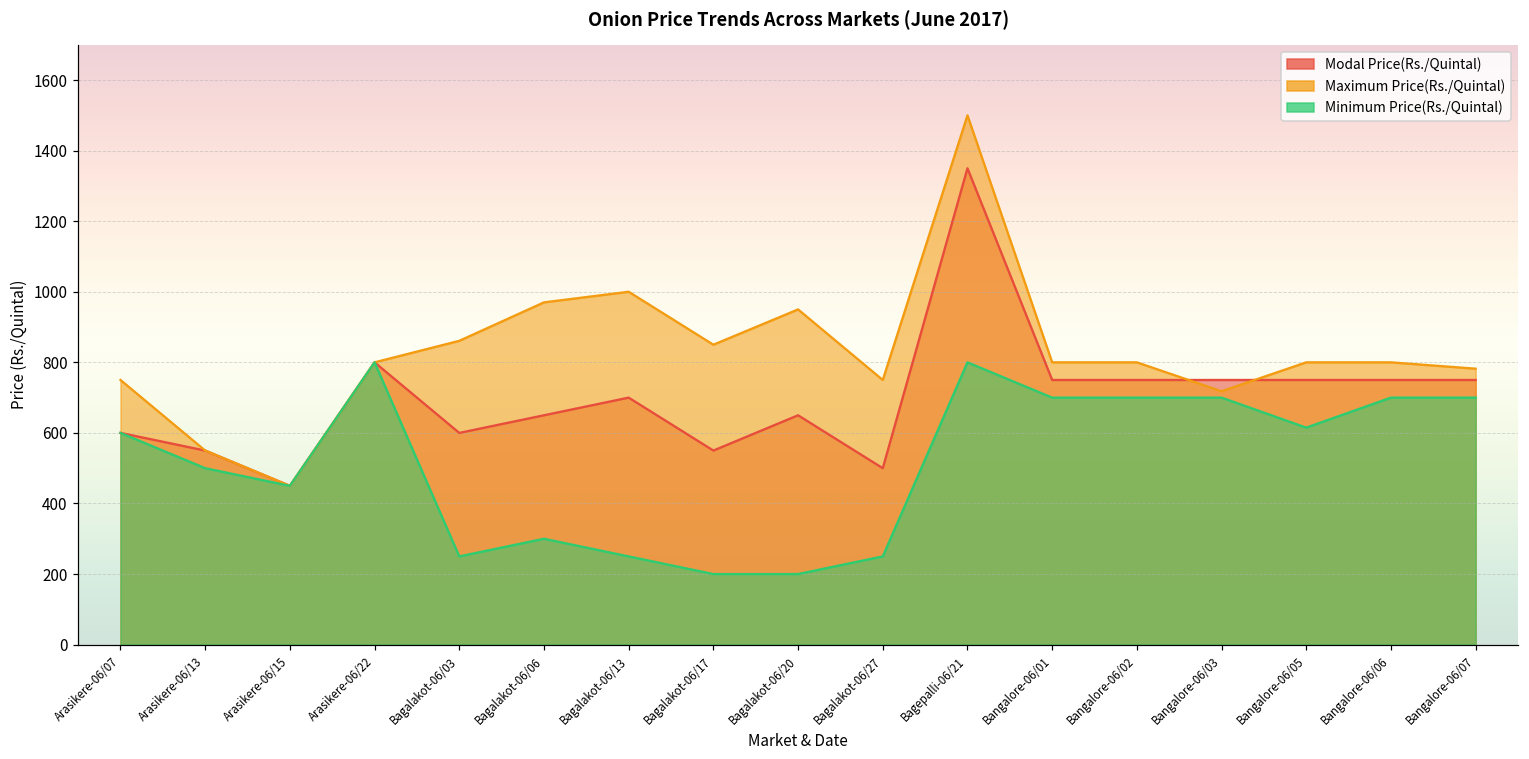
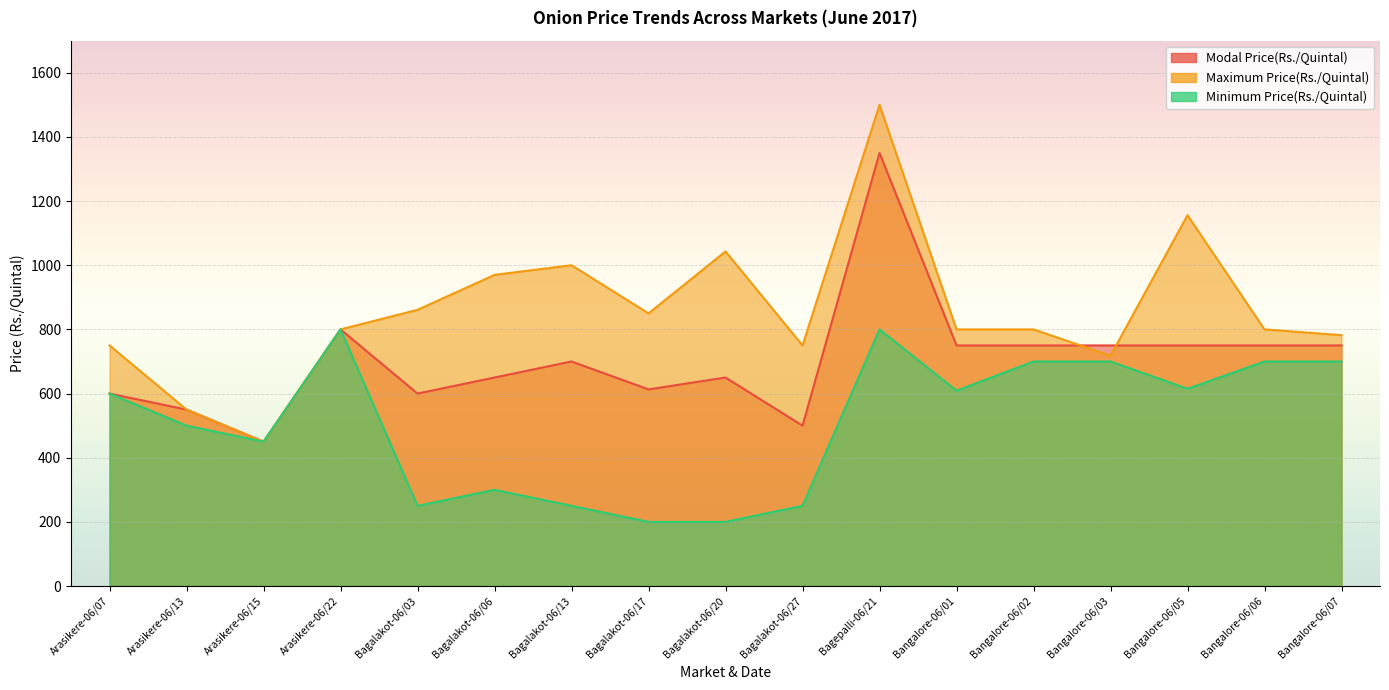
  {
    "Modal Price(Rs./Quintal)": {
      "Bagalakot-06/03": 600,
      "Bagalakot-06/06": 650,
      "Bagalakot-06/13": 700,
-     "Bagalakot-06/17": 550,
+     "Bagalakot-06/17": 610,
      "Bagalakot-06/20": 650,
      "Bagalakot-06/27": 500,
      "Bagepalli-06/21": 1350,
      "Bangalore-06/01": 750,
      "Bangalore-06/02": 750,
      "Bangalore-06/03": 750,
      "Bangalore-06/05": 750,
      "Bangalore-06/06": 750,
      "Bangalore-06/07": 750
    },
    "Maximum Price(Rs./Quintal)": {
      "Arasikere-06/07": 750,
      "Bagalakot-06/03": 860,
      "Bagalakot-06/06": 970,
      "Bagalakot-06/13": 1000,
      "Bagalakot-06/17": 850,
-     "Bagalakot-06/20": 950,
+     "Bagalakot-06/20": 1040,
      "Bagalakot-06/27": 750,
      "Bagepalli-06/21": 1500,
      "Bangalore-06/01": 800,
      "Bangalore-06/02": 800,
      "Bangalore-06/03": 720,
-     "Bangalore-06/05": 800,
+     "Bangalore-06/05": 1160,
      "Bangalore-06/06": 800,
      "Bangalore-06/07": 780
    },
    "Minimum Price(Rs./Quintal)": {
      "Arasikere-06/13": 500,
      "Bagalakot-06/03": 250,
      "Bagalakot-06/06": 300,
      "Bagalakot-06/13": 250,
      "Bagalakot-06/17": 200,
      "Bagalakot-06/20": 200,
      "Bagalakot-06/27": 250,
      "Bagepalli-06/21": 800,
-     "Bangalore-06/01": 700,
+     "Bangalore-06/01": 610,
      "Bangalore-06/02": 700,
      "Bangalore-06/03": 700,
      "Bangalore-06/05": 620,
      "Bangalore-06/06": 700,
      "Bangalore-06/07": 700
    }
  }
